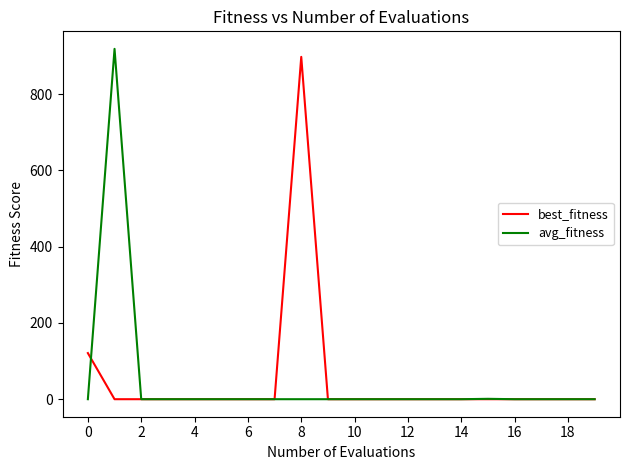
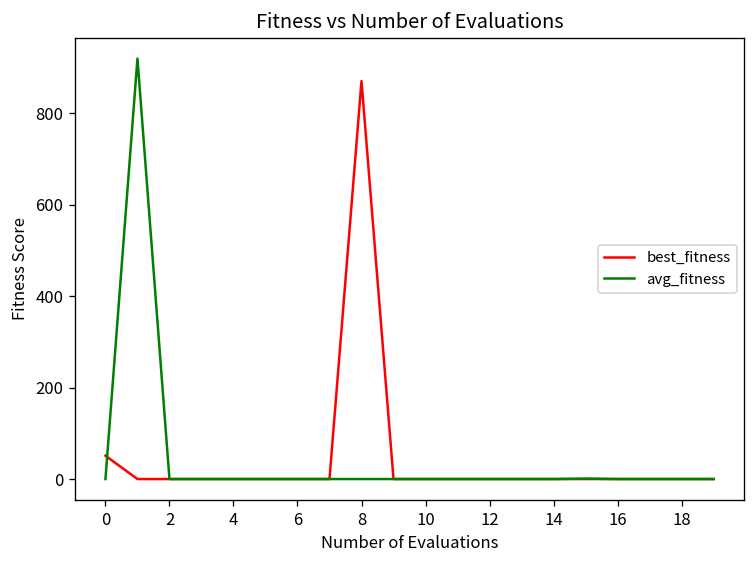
  {
    "best_fitness": {
-     "0": 120,
-     "8": 900
+     "0": 50,
+     "8": 870
    },
    "avg_fitness": {
      "0": 0,
      "8": 0
    }
  }
